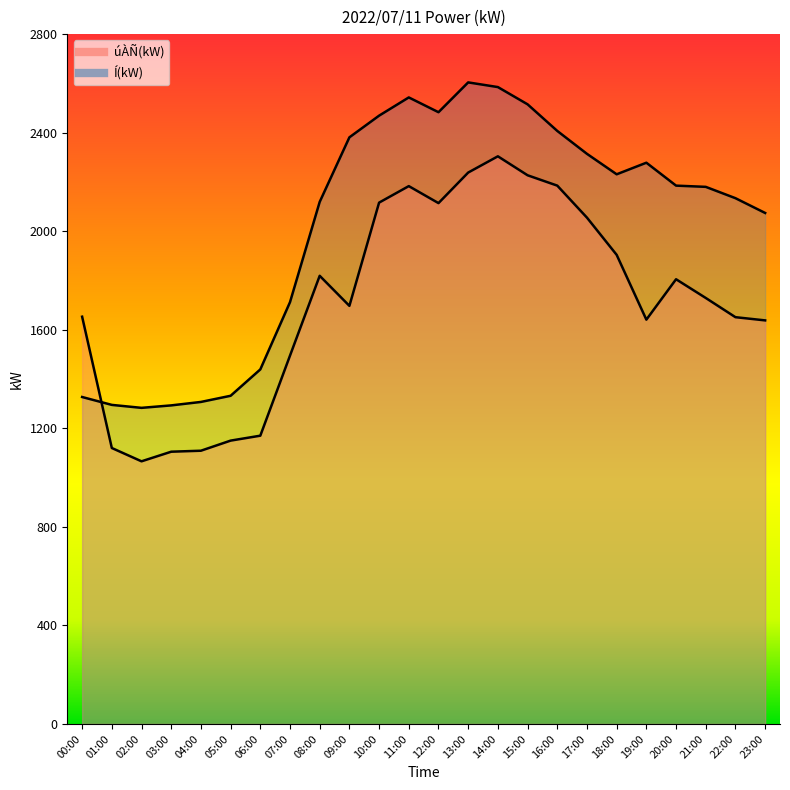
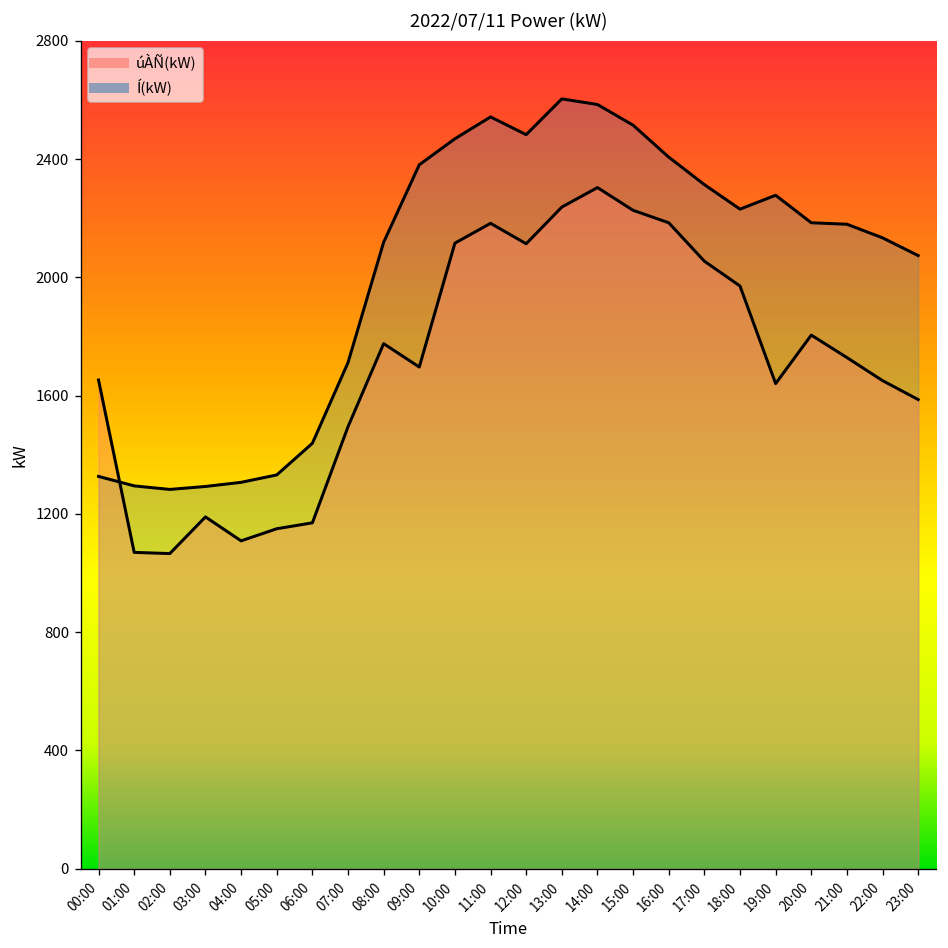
  {
    "úÀÑ(kW)": {
      "00:00": 1650,
-     "01:00": 1120,
+     "01:00": 1070,
      "02:00": 1070,
-     "03:00": 1110,
+     "03:00": 1190,
      "04:00": 1110,
      "05:00": 1150,
      "06:00": 1170,
      "07:00": 1500,
-     "08:00": 1820,
+     "08:00": 1780,
      "09:00": 1700,
      "10:00": 2120,
      "11:00": 2180,
      "12:00": 2110,
      "13:00": 2240,
      "14:00": 2300,
      "15:00": 2230,
      "16:00": 2190,
      "17:00": 2060,
-     "18:00": 1900,
+     "18:00": 1970,
      "19:00": 1640,
      "20:00": 1810,
      "21:00": 1730,
      "22:00": 1650,
-     "23:00": 1640
+     "23:00": 1590
    }
  }
